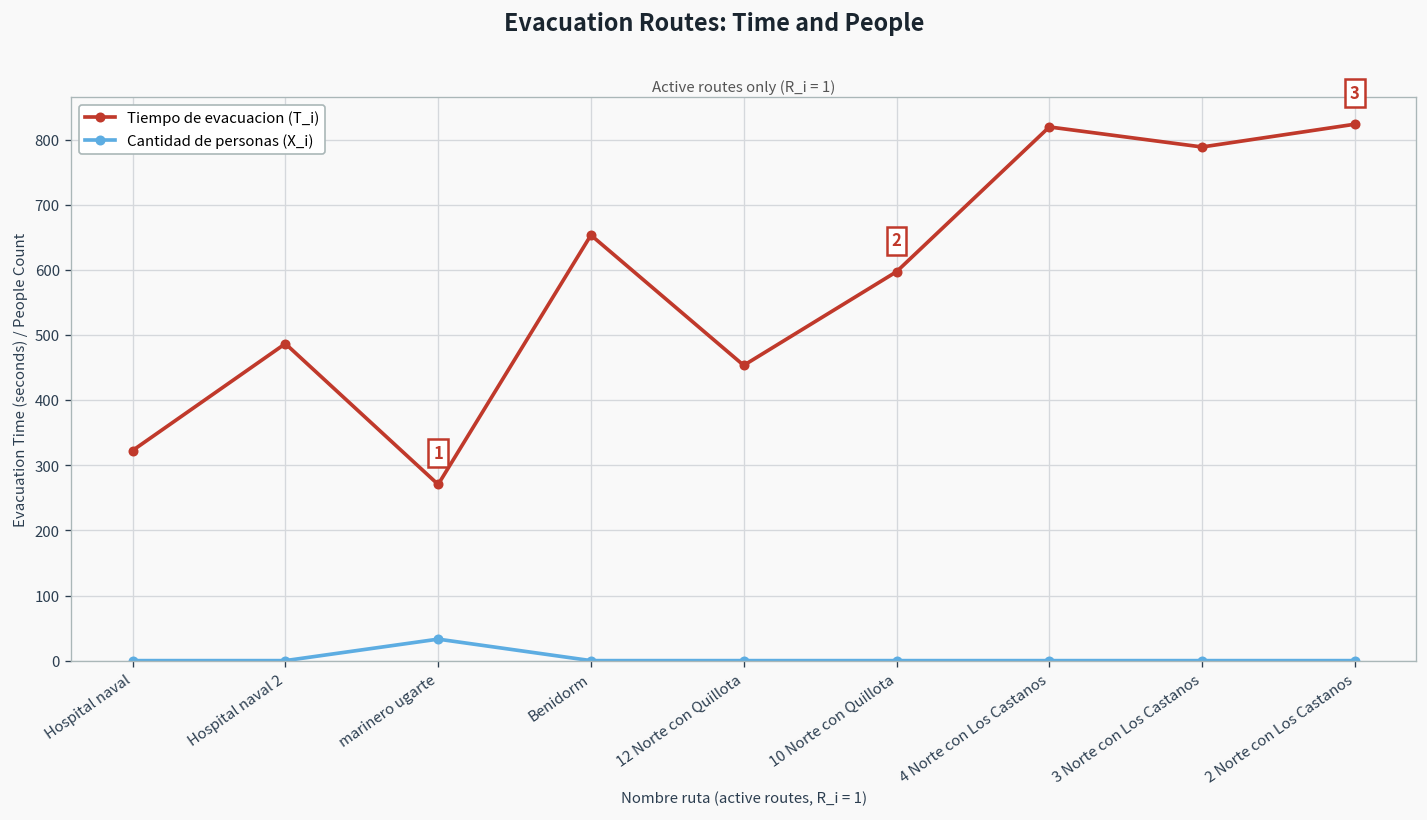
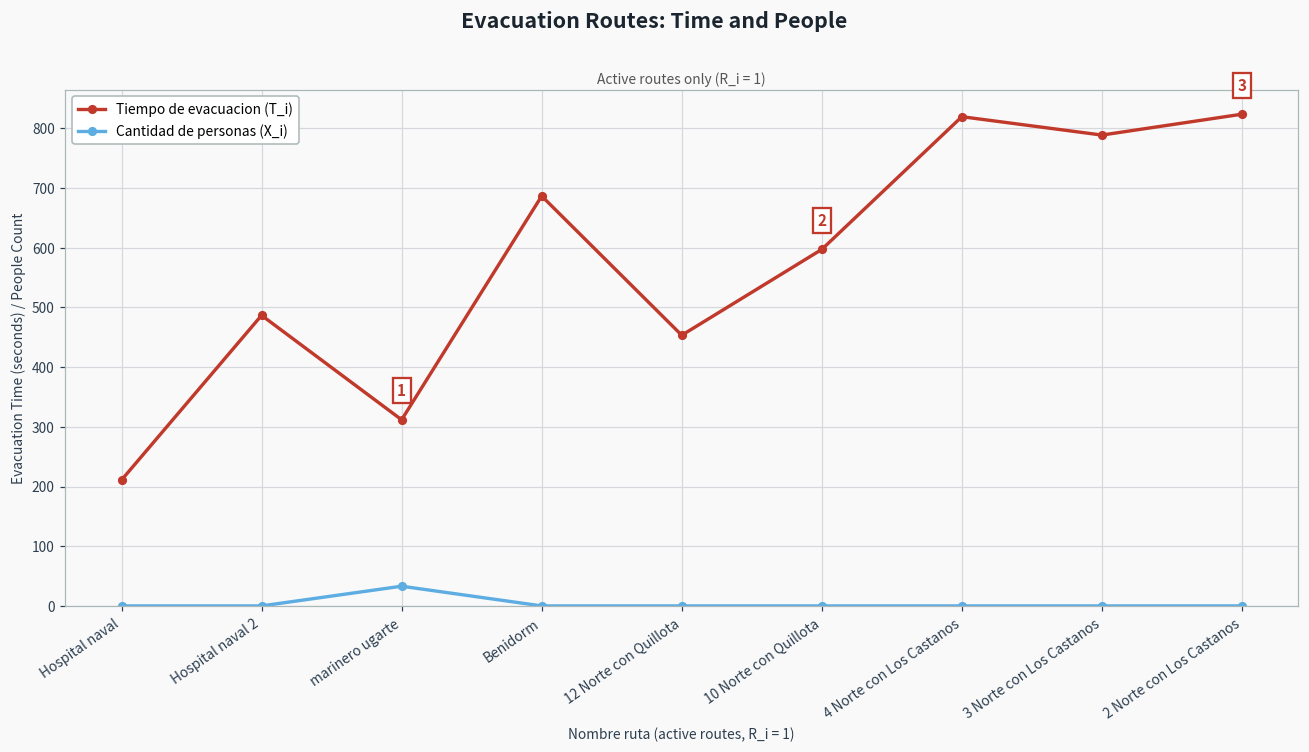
  {
    "Tiempo de evacuacion (T_i)": {
-     "Hospital naval": 320,
+     "Hospital naval": 210,
      "Hospital naval 2": 490,
-     "marinero ugarte": 270,
-     "Benidorm": 650,
+     "marinero ugarte": 310,
+     "Benidorm": 690,
      "12 Norte con Quillota": 450,
      "4 Norte con Los Castanos": 820,
      "3 Norte con Los Castanos": 790
    },
    "Cantidad de personas (X_i)": {
      "Hospital naval": 0,
      "Hospital naval 2": 0,
      "marinero ugarte": 30,
      "Benidorm": 0,
      "12 Norte con Quillota": 0,
      "10 Norte con Quillota": 0,
      "4 Norte con Los Castanos": 0,
      "3 Norte con Los Castanos": 0,
      "2 Norte con Los Castanos": 0
    }
  }
